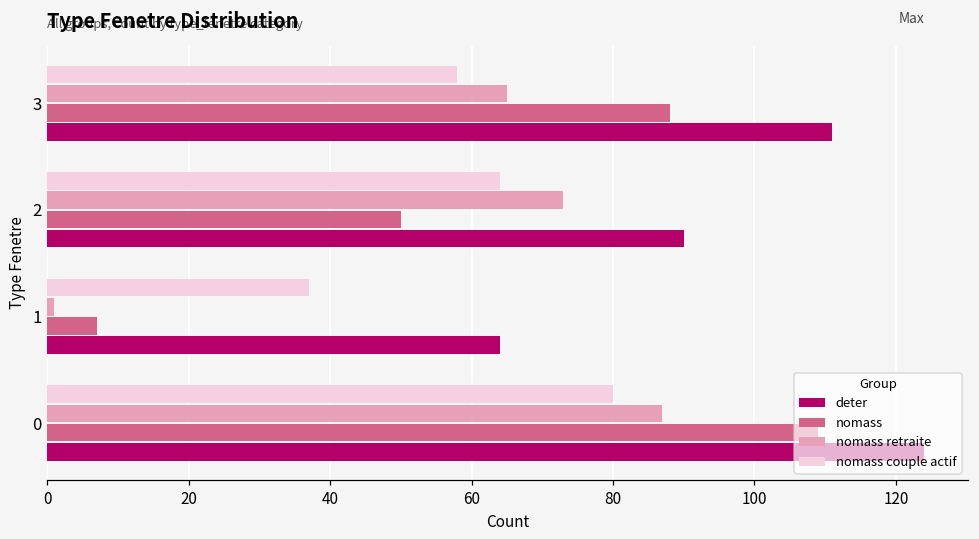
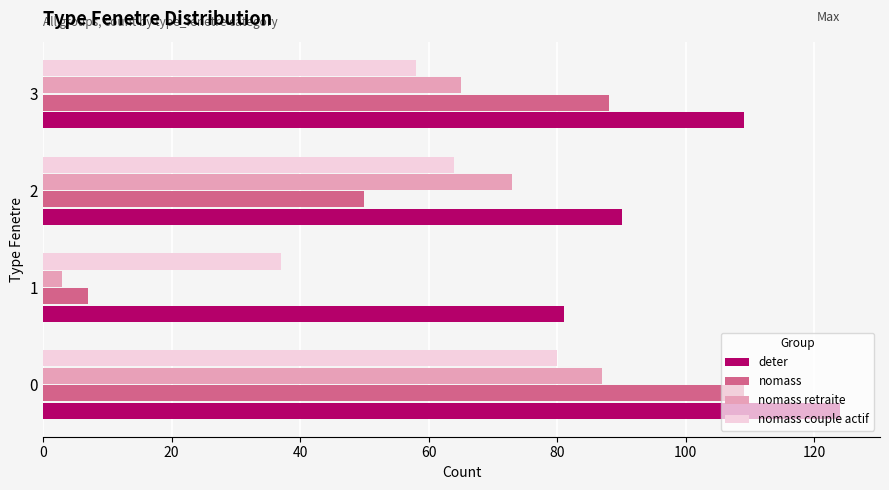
  {
    "deter": {
-     "3": 111,
+     "3": 109,
      "2": 90,
-     "1": 64
+     "1": 81
    },
    "nomass": {
      "3": 88,
      "2": 50,
      "1": 7
    },
    "nomass retraite": {
      "3": 65,
      "2": 73,
-     "1": 1,
+     "1": 3,
      "0": 87
    },
    "nomass couple actif": {
      "3": 58,
      "2": 64,
      "1": 37,
      "0": 80
    }
  }
